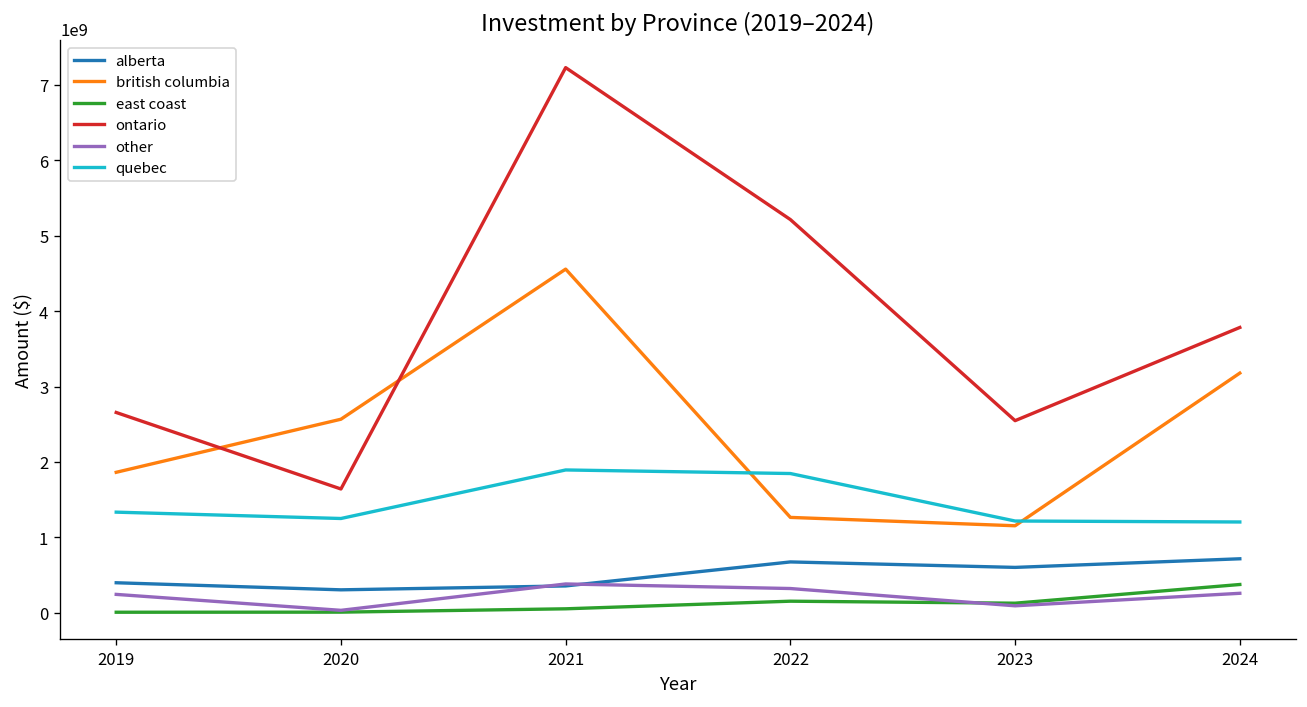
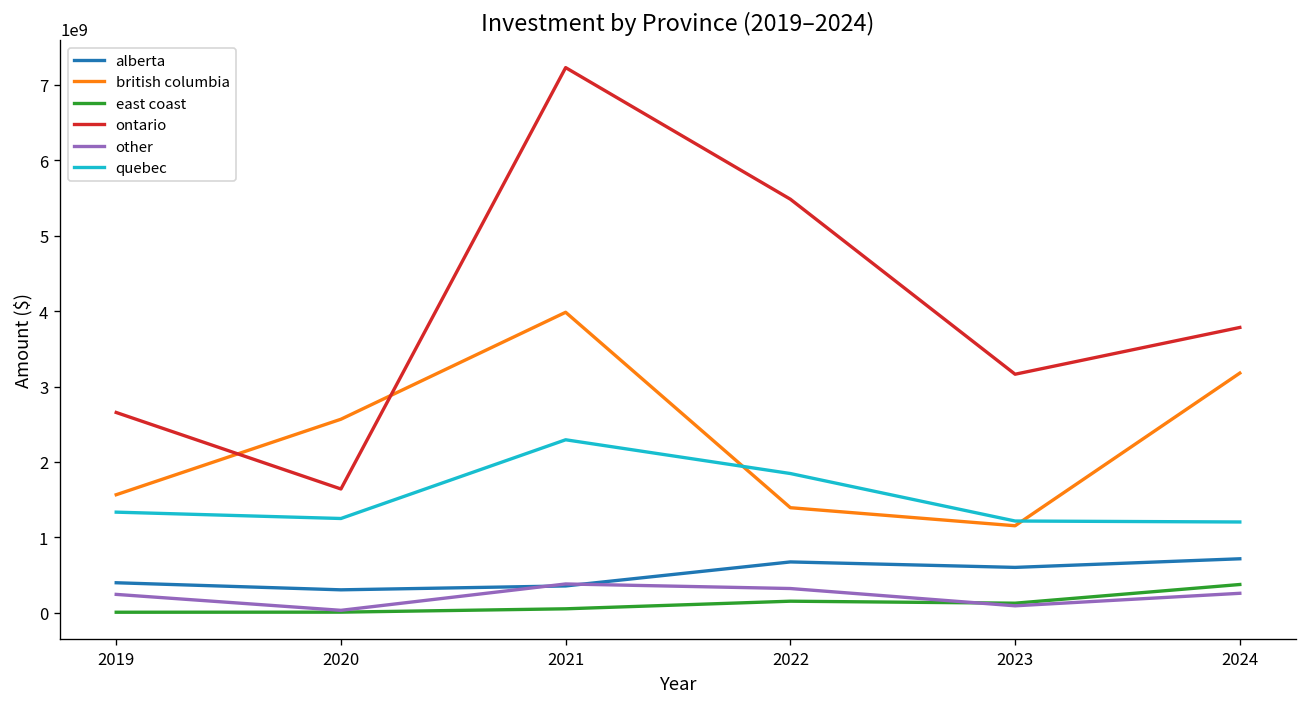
  {
    "alberta": {
      "2019": 400000000,
      "2020": 300000000,
      "2022": 700000000,
      "2023": 600000000,
      "2024": 700000000
    },
    "british columbia": {
-     "2019": 1900000000,
+     "2019": 1600000000,
      "2020": 2600000000,
-     "2021": 4600000000,
-     "2022": 1300000000,
+     "2021": 4000000000,
+     "2022": 1400000000,
      "2023": 1200000000,
      "2024": 3200000000
    },
    "east coast": {
      "2019": 0,
      "2021": 100000000,
      "2022": 200000000,
      "2024": 400000000
    },
    "ontario": {
      "2019": 2700000000,
      "2020": 1600000000,
      "2021": 7200000000,
-     "2022": 5200000000,
-     "2023": 2500000000,
+     "2022": 5500000000,
+     "2023": 3200000000,
      "2024": 3800000000
    },
    "other": {
      "2019": 200000000,
      "2022": 300000000,
      "2024": 300000000
    },
    "quebec": {
      "2019": 1300000000,
      "2020": 1300000000,
-     "2021": 1900000000,
+     "2021": 2300000000,
      "2022": 1800000000,
      "2023": 1200000000,
      "2024": 1200000000
    }
  }
